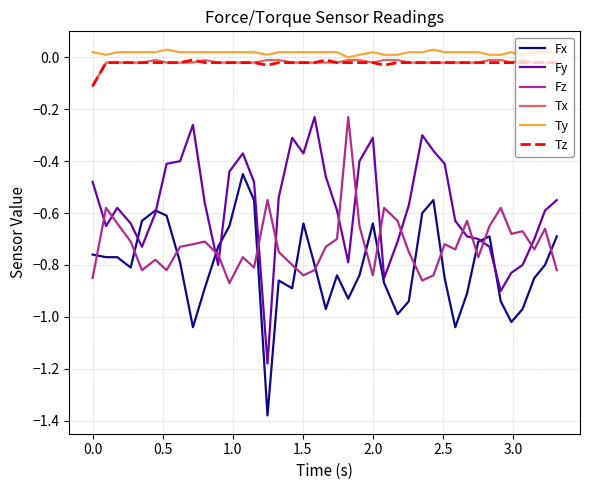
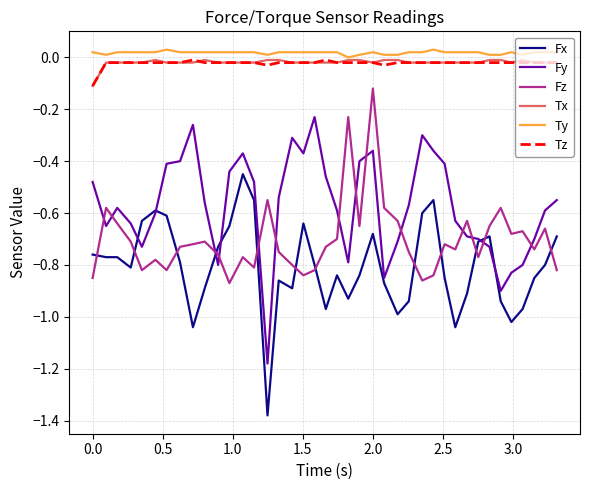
  {
    "Fx": {
      "0.0": -0.76,
-     "2.0": -0.64
+     "2.0": -0.68
    },
    "Fy": {
      "0.0": -0.48,
-     "2.0": -0.31
+     "2.0": -0.36
    },
    "Fz": {
      "0.0": -0.85,
-     "2.0": -0.84
+     "2.0": -0.12
    },
    "Ty": {
      "0.0": 0.02,
      "2.0": 0.02
    }
  }
